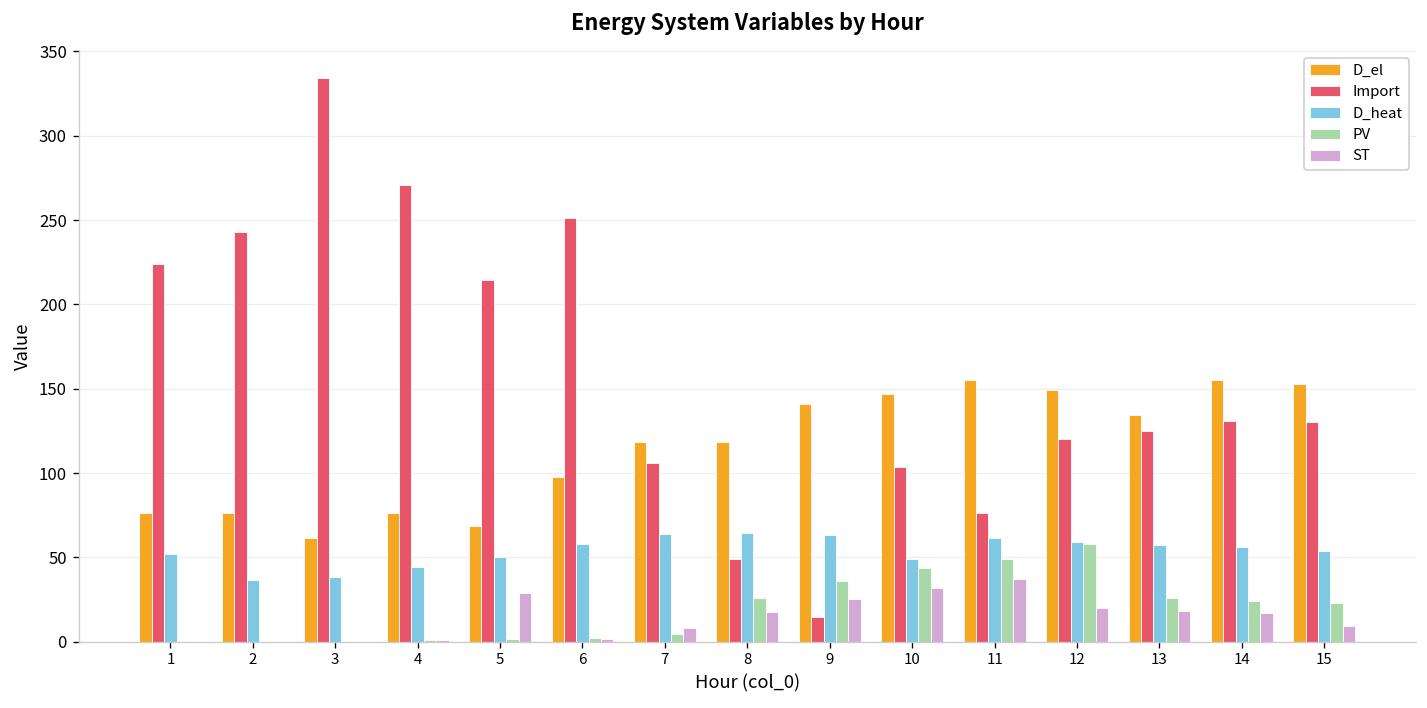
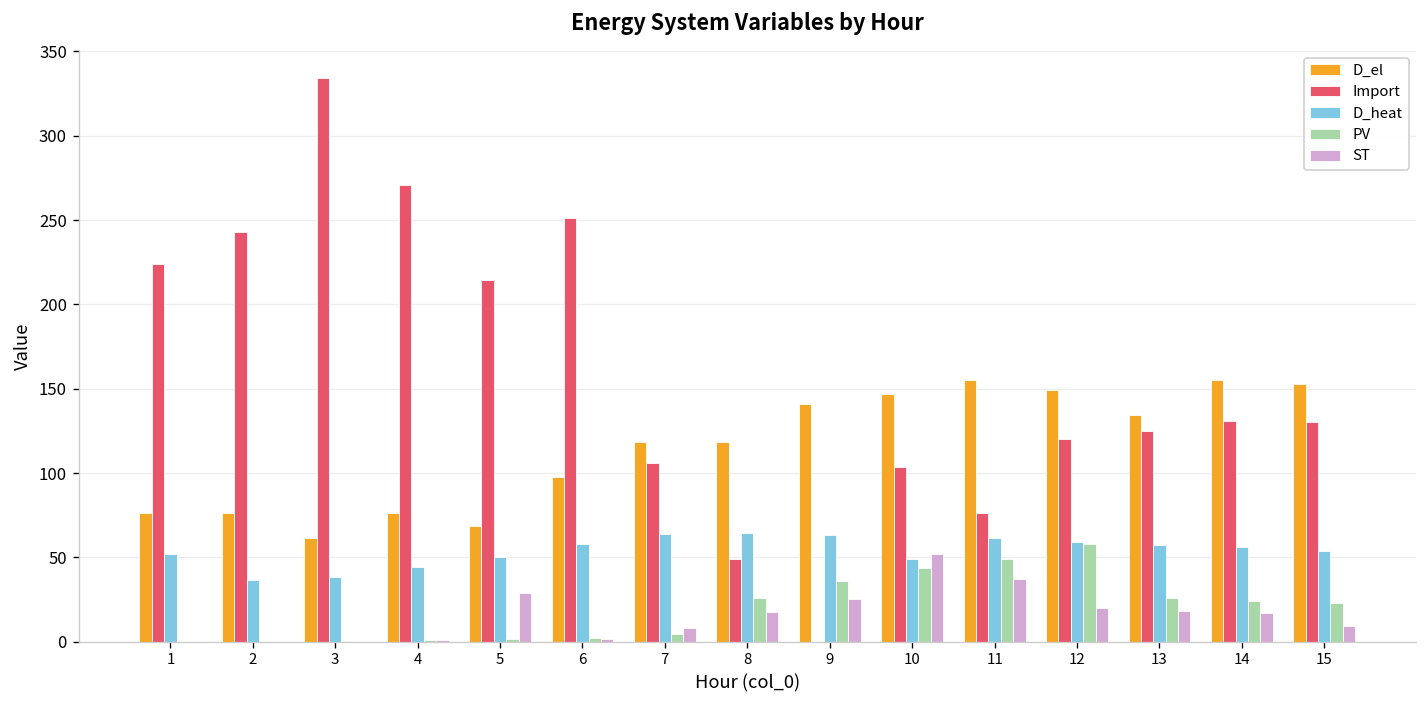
  {
    "D_el": {
      "1": 77,
      "2": 76,
      "3": 62,
      "4": 77,
      "5": 68,
      "6": 97,
      "7": 118,
      "8": 118,
      "9": 141,
      "10": 147,
      "11": 155,
      "12": 149,
      "13": 134,
      "14": 155,
      "15": 153
    },
    "Import": {
      "1": 224,
      "2": 243,
      "3": 334,
      "4": 271,
      "5": 214,
      "6": 251,
      "7": 106,
      "8": 49,
-     "9": 15,
+     "9": 0,
      "10": 103,
      "11": 76,
      "12": 120,
      "13": 125,
      "14": 131,
      "15": 130
    },
    "D_heat": {
      "1": 52,
      "2": 36,
      "3": 38,
      "4": 44,
      "5": 50,
      "6": 58,
      "7": 64,
      "8": 64,
      "9": 63,
      "10": 49,
      "11": 62,
      "12": 59,
      "13": 57,
      "14": 56,
      "15": 54
    },
    "PV": {
      "1": 0,
      "2": 0,
      "3": 0,
      "6": 2,
      "7": 4,
      "8": 26,
      "9": 36,
      "10": 44,
      "11": 49,
      "12": 58,
      "13": 26,
      "14": 24,
      "15": 23
    },
    "ST": {
      "1": 0,
      "2": 0,
      "3": 0,
      "5": 29,
      "7": 8,
      "8": 17,
      "9": 25,
-     "10": 32,
+     "10": 52,
      "11": 37,
      "12": 20,
      "13": 18,
      "14": 17,
      "15": 9
    }
  }
